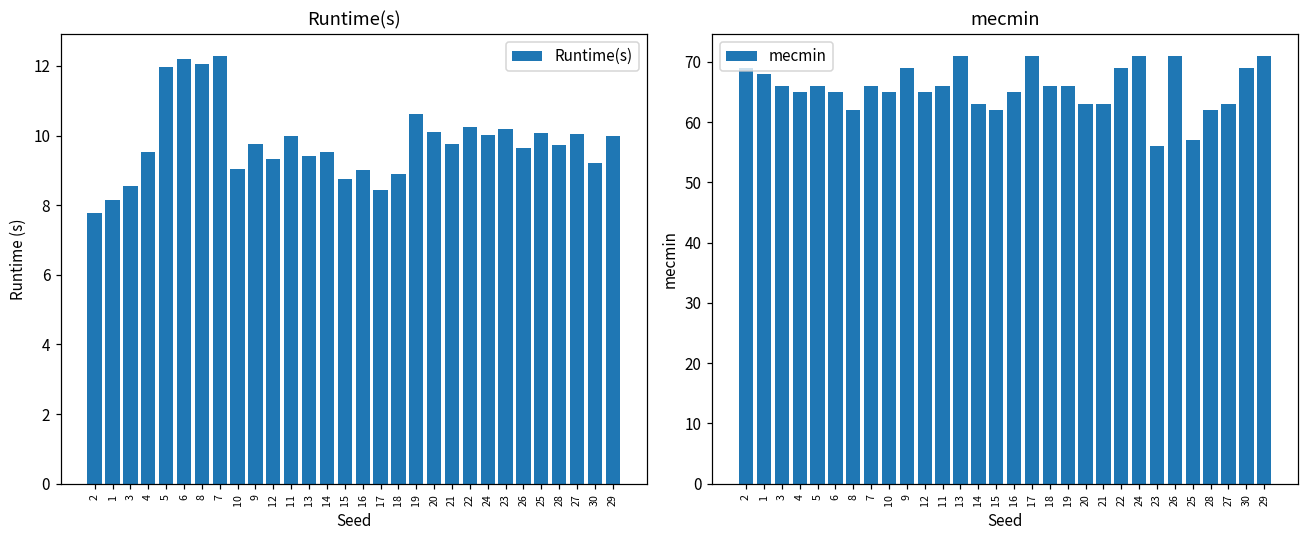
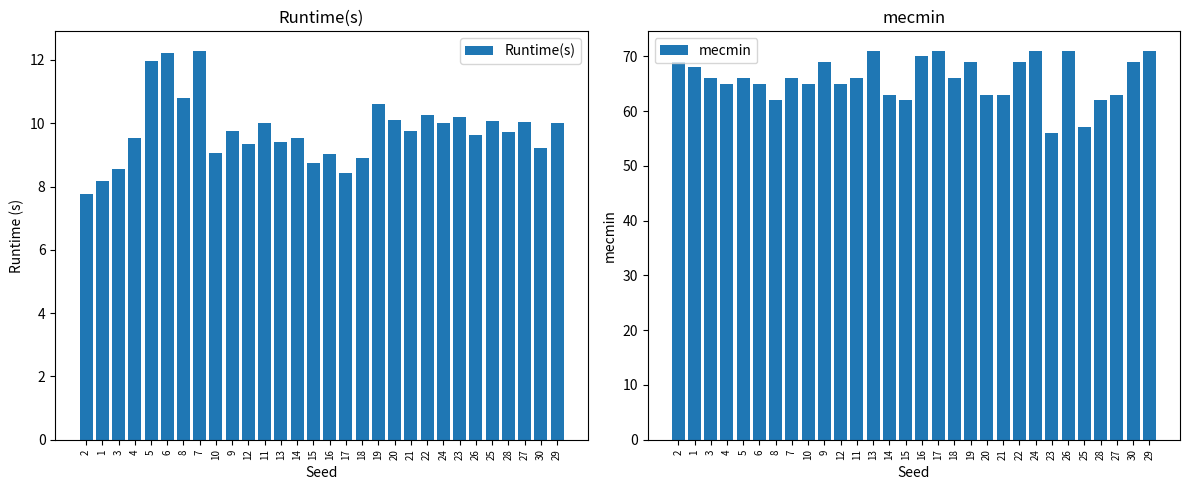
  {
    "Runtime(s)": {
      "2": 7.8,
      "1": 8.2,
      "3": 8.5,
      "4": 9.5,
      "5": 12.0,
      "6": 12.2,
-     "8": 12.1,
+     "8": 10.8,
      "7": 12.3,
      "10": 9.1,
      "9": 9.8,
      "12": 9.3,
      "11": 10.0,
      "13": 9.4,
      "14": 9.5,
      "15": 8.7,
      "16": 9.0,
      "17": 8.4,
      "18": 8.9,
      "19": 10.6,
      "20": 10.1,
      "21": 9.8,
      "22": 10.3,
      "24": 10.0,
      "23": 10.2,
      "26": 9.6,
      "25": 10.1,
      "28": 9.7,
      "27": 10.1,
      "30": 9.2,
      "29": 10.0
    },
    "mecmin": {
      "1": 68,
      "3": 66,
      "4": 65,
      "5": 66,
      "6": 65,
      "8": 62,
      "7": 66,
      "10": 65,
      "9": 69,
      "12": 65,
      "11": 66,
      "13": 71,
      "14": 63,
      "15": 62,
-     "16": 65,
+     "16": 70,
      "17": 71,
      "18": 66,
-     "19": 66,
+     "19": 69,
      "20": 63,
      "21": 63,
      "22": 69,
      "24": 71,
      "23": 56,
      "26": 71,
      "25": 57,
      "28": 62,
      "27": 63,
      "30": 69,
      "29": 71
    }
  }
